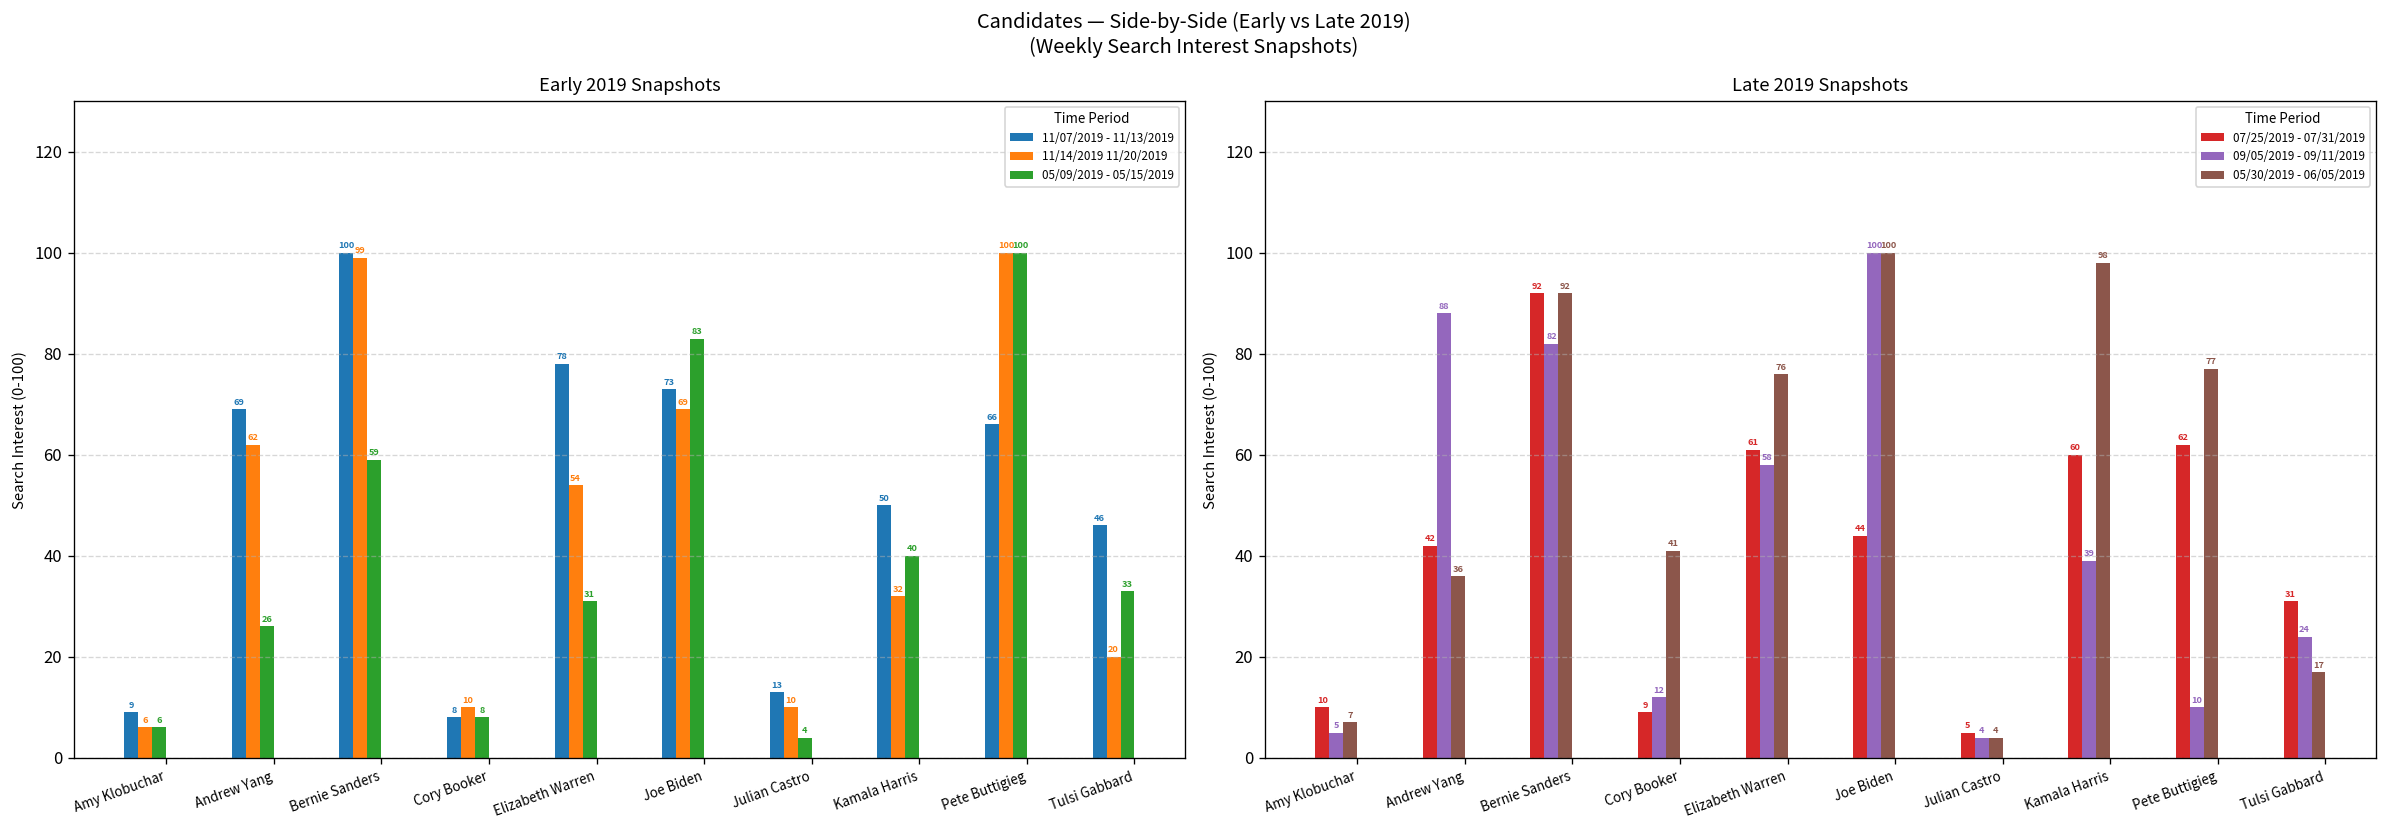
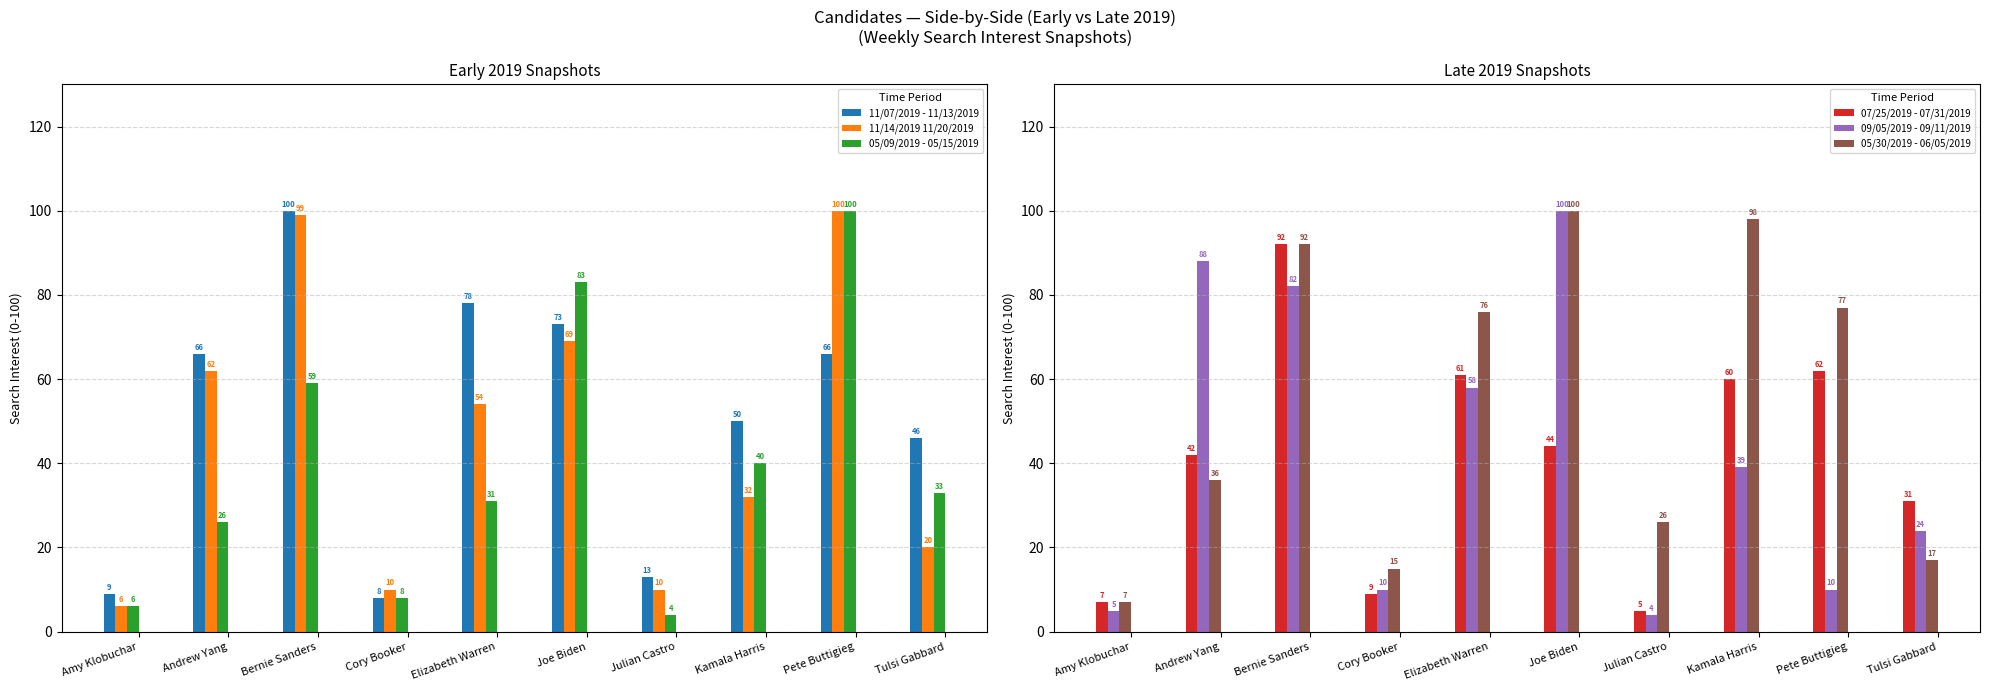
  {
    "Early 2019 Snapshots": {
      "11/07/2019 - 11/13/2019": {
        "Amy Klobuchar": 9,
-       "Andrew Yang": 69,
+       "Andrew Yang": 66,
        "Bernie Sanders": 100,
        "Cory Booker": 8,
        "Elizabeth Warren": 78,
        "Joe Biden": 73,
        "Julian Castro": 13,
        "Kamala Harris": 50,
        "Pete Buttigieg": 66,
        "Tulsi Gabbard": 46
      },
      "11/14/2019 11/20/2019": {
        "Amy Klobuchar": 6,
        "Andrew Yang": 62,
        "Bernie Sanders": 99,
        "Cory Booker": 10,
        "Elizabeth Warren": 54,
        "Joe Biden": 69,
        "Julian Castro": 10,
        "Kamala Harris": 32,
        "Tulsi Gabbard": 20
      },
      "05/09/2019 - 05/15/2019": {
        "Amy Klobuchar": 6,
        "Andrew Yang": 26,
        "Bernie Sanders": 59,
        "Cory Booker": 8,
        "Elizabeth Warren": 31,
        "Joe Biden": 83,
        "Julian Castro": 4,
        "Kamala Harris": 40,
        "Tulsi Gabbard": 33
      }
    },
    "Late 2019 Snapshots": {
      "07/25/2019 - 07/31/2019": {
-       "Amy Klobuchar": 10,
+       "Amy Klobuchar": 7,
        "Andrew Yang": 42,
        "Bernie Sanders": 92,
        "Cory Booker": 9,
        "Elizabeth Warren": 61,
        "Joe Biden": 44,
        "Julian Castro": 5,
        "Kamala Harris": 60,
        "Pete Buttigieg": 62,
        "Tulsi Gabbard": 31
      },
      "09/05/2019 - 09/11/2019": {
        "Amy Klobuchar": 5,
        "Andrew Yang": 88,
        "Bernie Sanders": 82,
-       "Cory Booker": 12,
+       "Cory Booker": 10,
        "Elizabeth Warren": 58,
        "Julian Castro": 4,
        "Kamala Harris": 39,
        "Pete Buttigieg": 10,
        "Tulsi Gabbard": 24
      },
      "05/30/2019 - 06/05/2019": {
        "Amy Klobuchar": 7,
        "Andrew Yang": 36,
        "Bernie Sanders": 92,
-       "Cory Booker": 41,
+       "Cory Booker": 15,
        "Elizabeth Warren": 76,
-       "Julian Castro": 4,
+       "Julian Castro": 26,
        "Kamala Harris": 98,
        "Pete Buttigieg": 77,
        "Tulsi Gabbard": 17
      }
    }
  }
